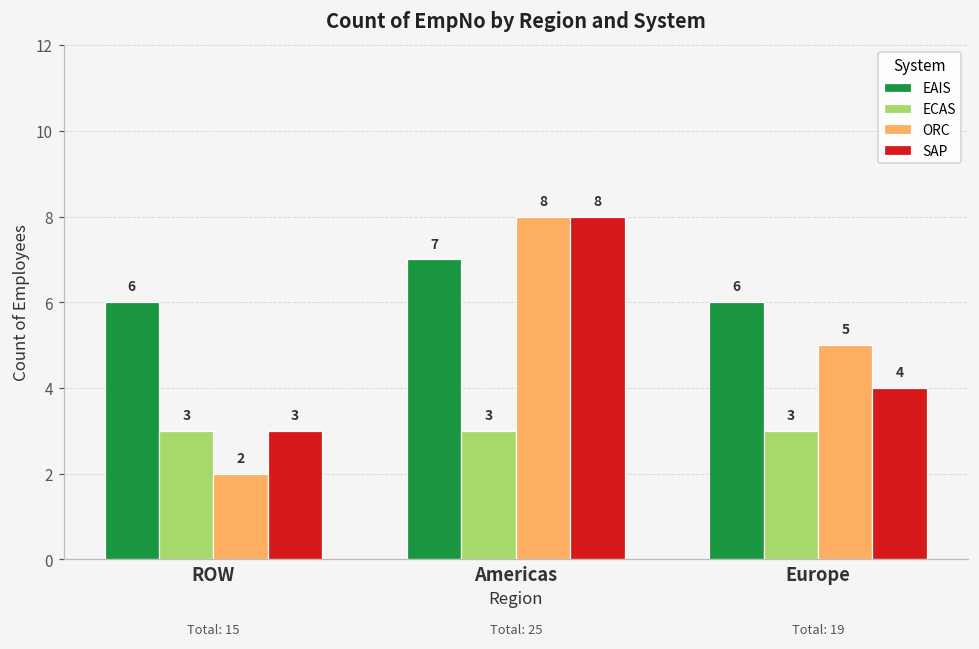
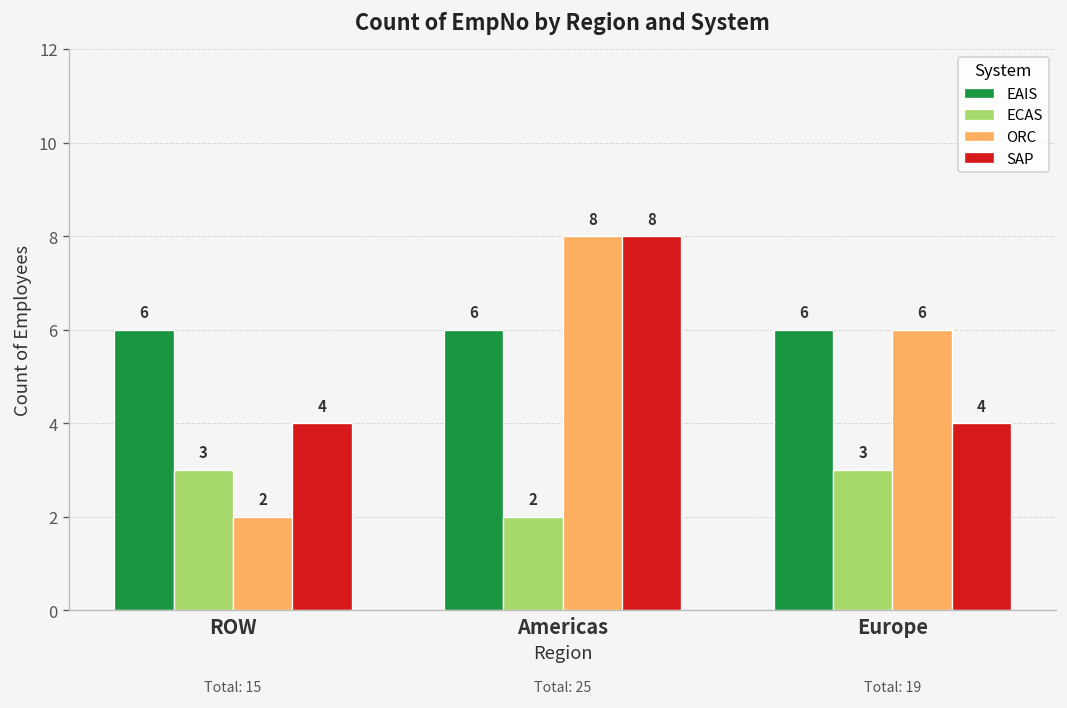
  {
    "EAIS": {
      "ROW": 6,
-     "Americas": 7,
+     "Americas": 6,
      "Europe": 6
    },
    "ECAS": {
      "ROW": 3,
-     "Americas": 3,
+     "Americas": 2,
      "Europe": 3
    },
    "ORC": {
      "ROW": 2,
      "Americas": 8,
-     "Europe": 5
+     "Europe": 6
    },
    "SAP": {
-     "ROW": 3,
+     "ROW": 4,
      "Americas": 8,
      "Europe": 4
    }
  }
